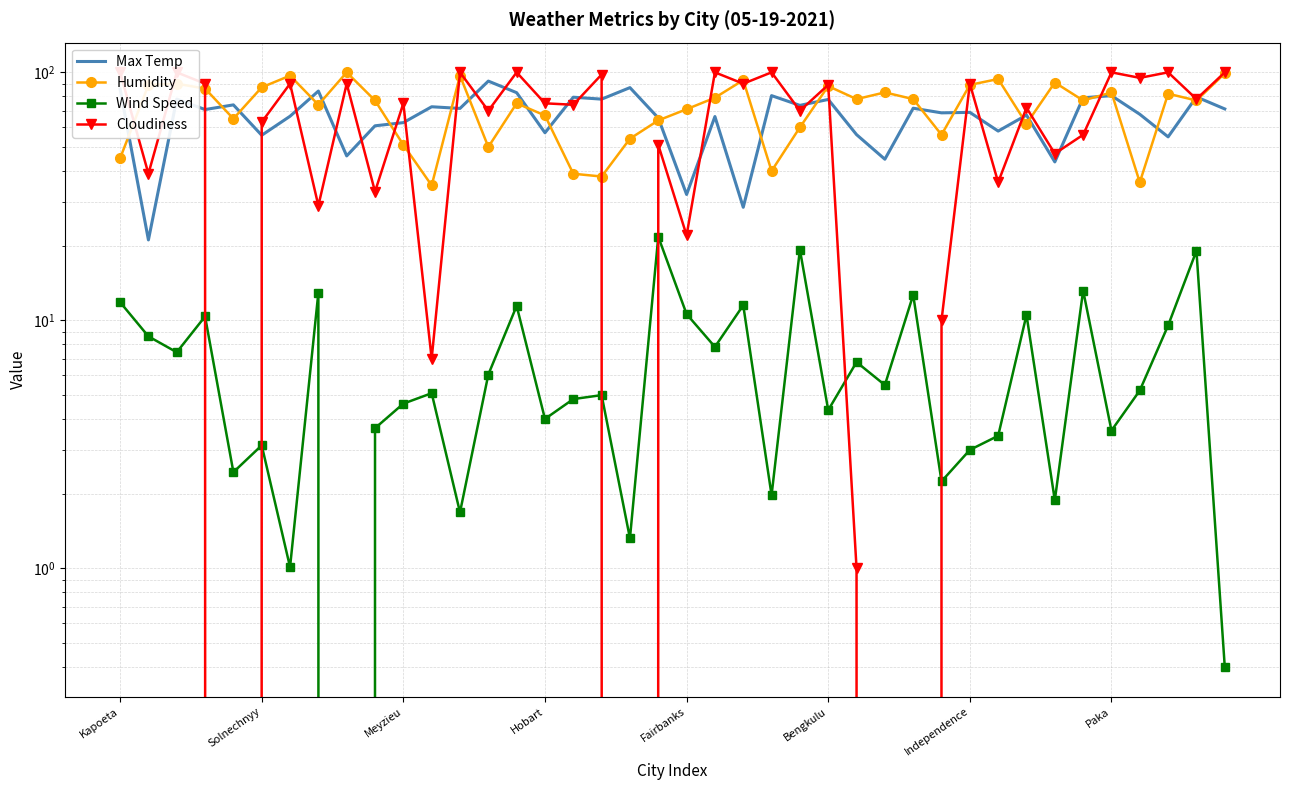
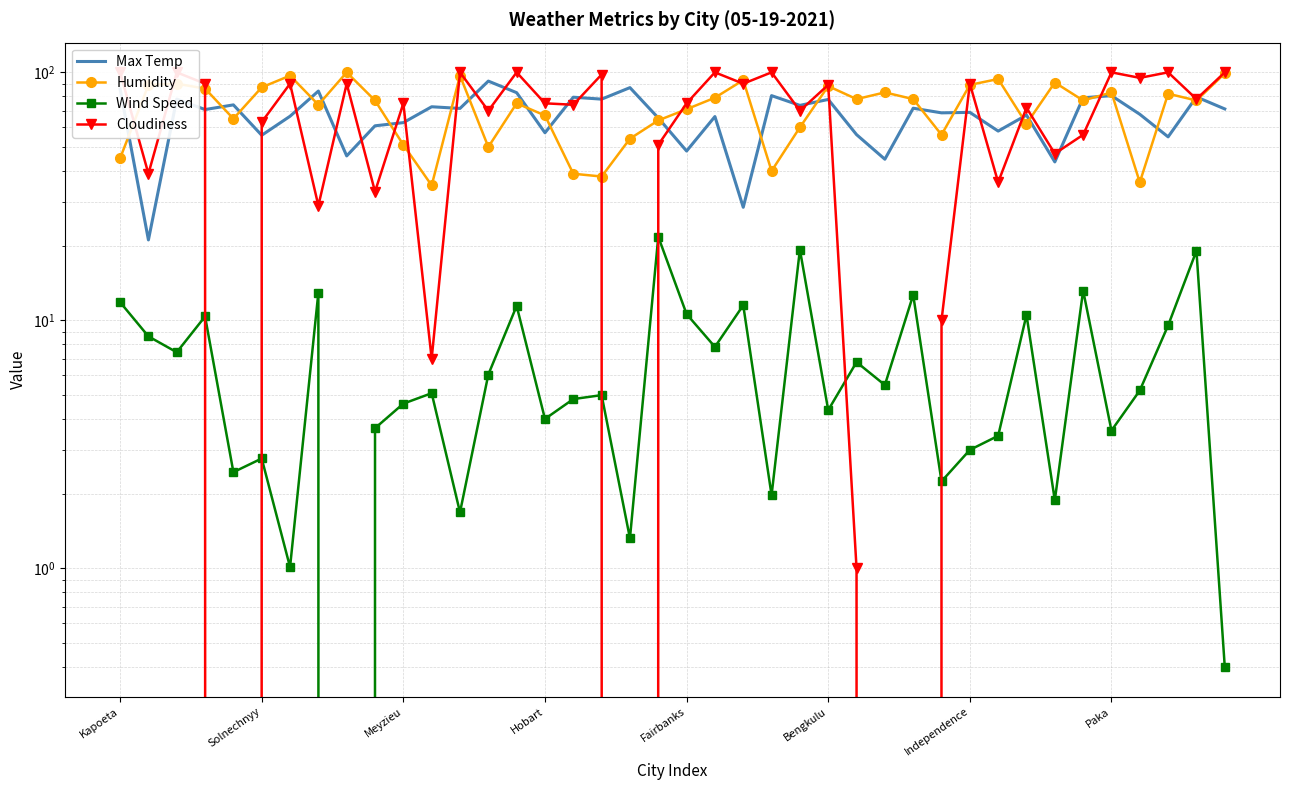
  {
    "Max Temp": {
      "Solnechnyy": 56,
      "Meyzieu": 63,
      "Hobart": 57,
-     "Fairbanks": 32,
+     "Fairbanks": 48,
      "Bengkulu": 78,
      "Independence": 69,
      "Paka": 81
    },
    "Humidity": {
      "Kapoeta": 45,
      "Solnechnyy": 87,
      "Meyzieu": 51,
      "Hobart": 67,
      "Fairbanks": 71,
      "Paka": 83
    },
    "Wind Speed": {
      "Kapoeta": 12,
-     "Solnechnyy": 3.1,
+     "Solnechnyy": 2.8,
      "Meyzieu": 4.6,
      "Hobart": 4.0,
      "Fairbanks": 10.6,
      "Bengkulu": 4.3,
      "Independence": 3.0,
      "Paka": 3.6
    },
    "Cloudiness": {
      "Solnechnyy": 63,
      "Meyzieu": 75,
      "Hobart": 75,
-     "Fairbanks": 22,
+     "Fairbanks": 75,
      "Paka": 100
    }
  }
